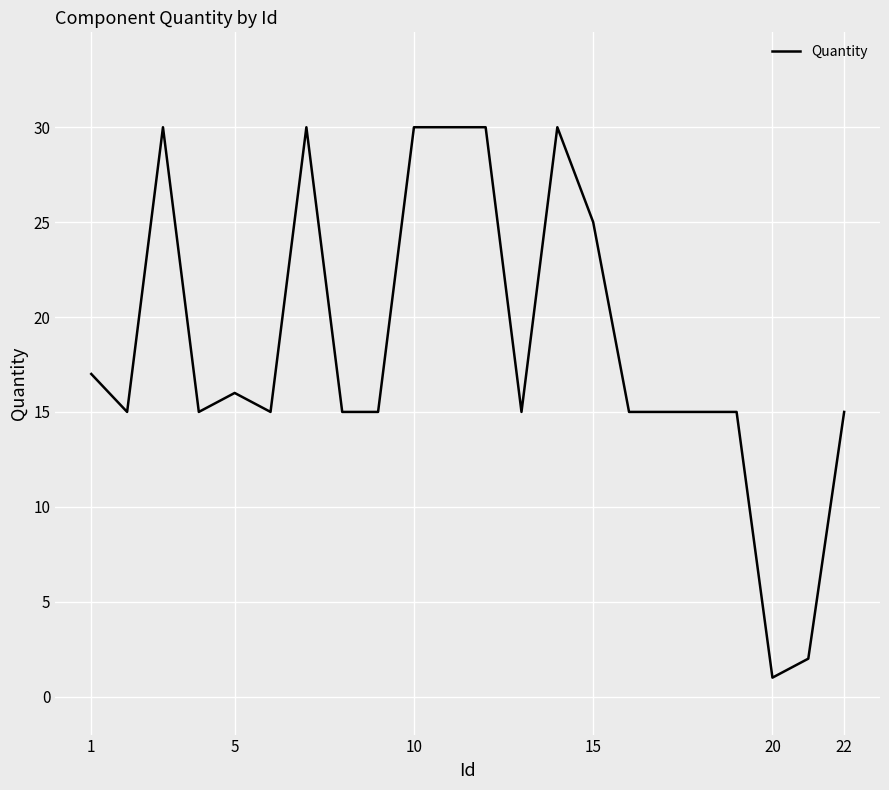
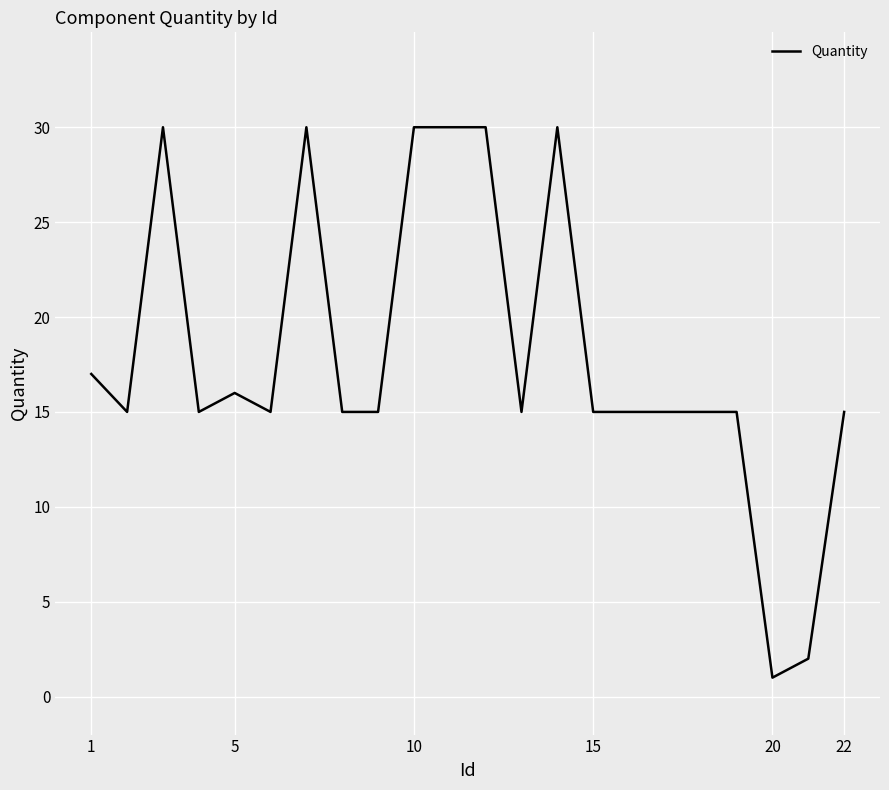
  {
    "1": 17,
    "5": 16,
    "10": 30,
-   "15": 25,
+   "15": 15,
    "20": 1,
    "22": 15
  }
